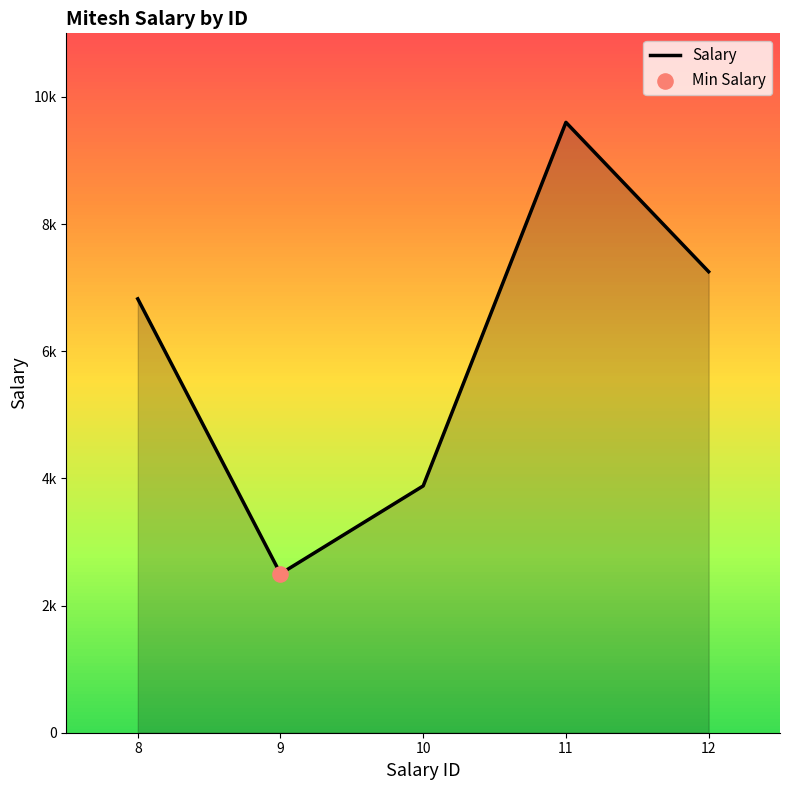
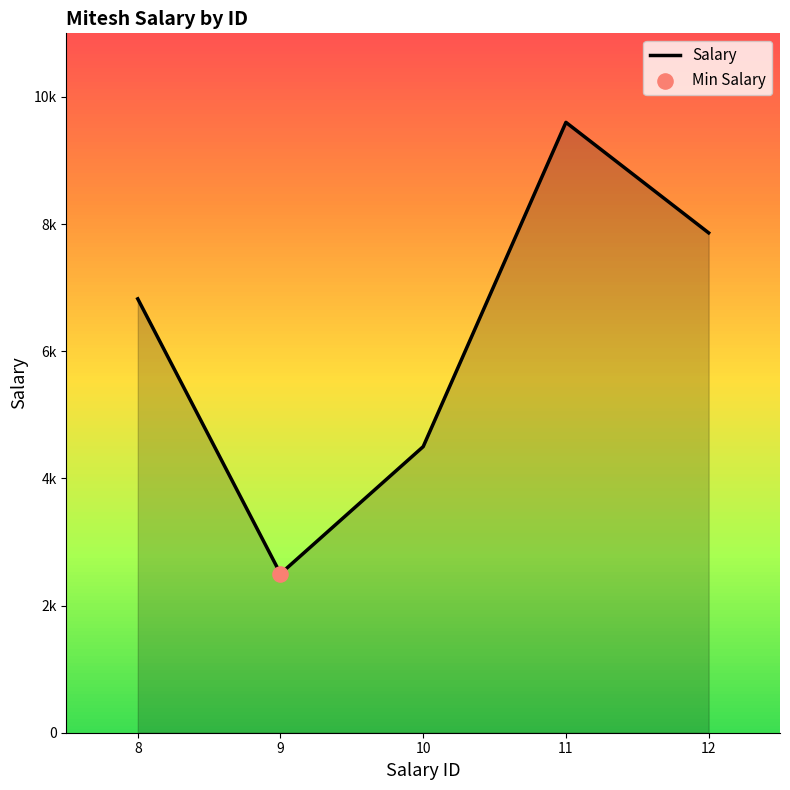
  {
    "Salary": {
      "8": 6800,
-     "10": 3900,
+     "10": 4500,
      "11": 9600,
-     "12": 7300
+     "12": 7900
    }
  }
